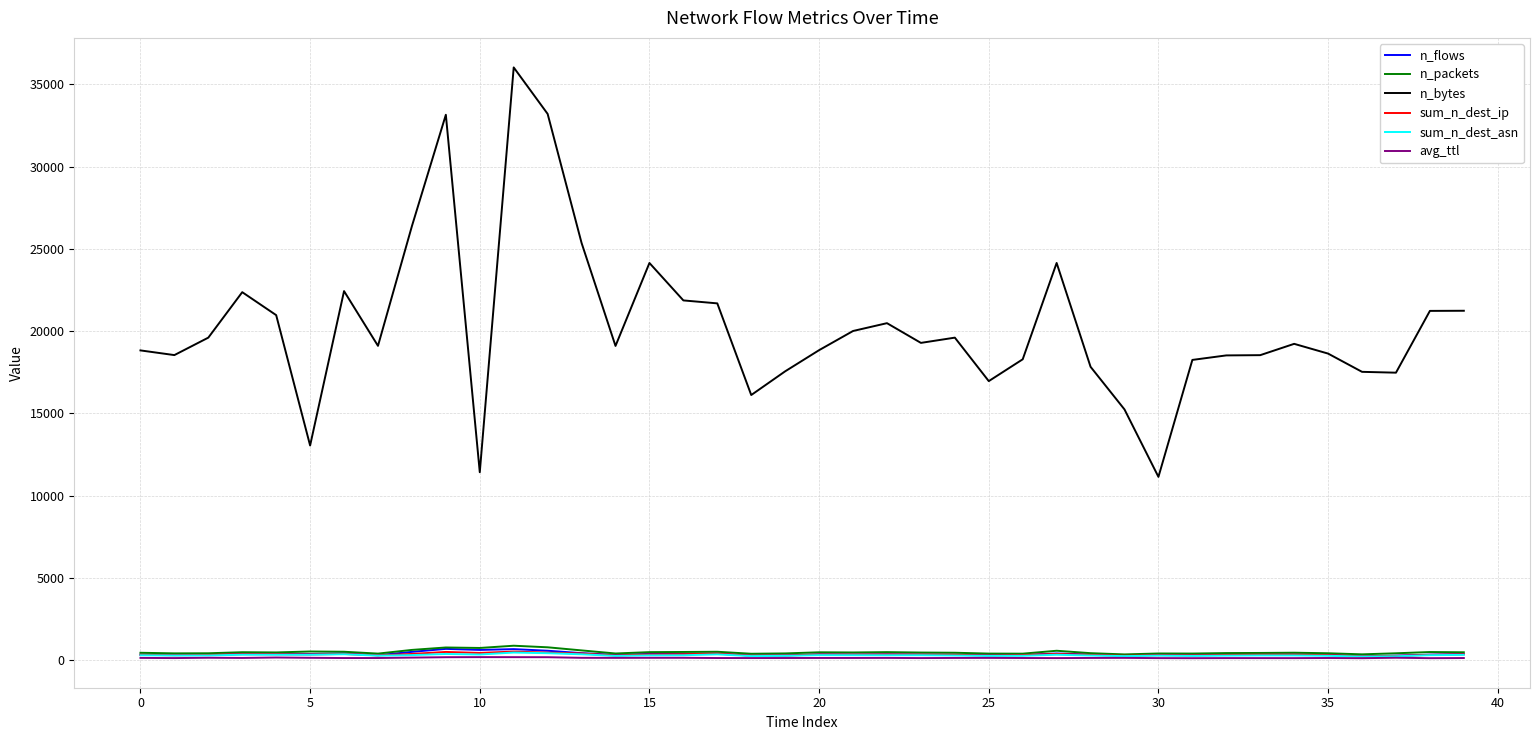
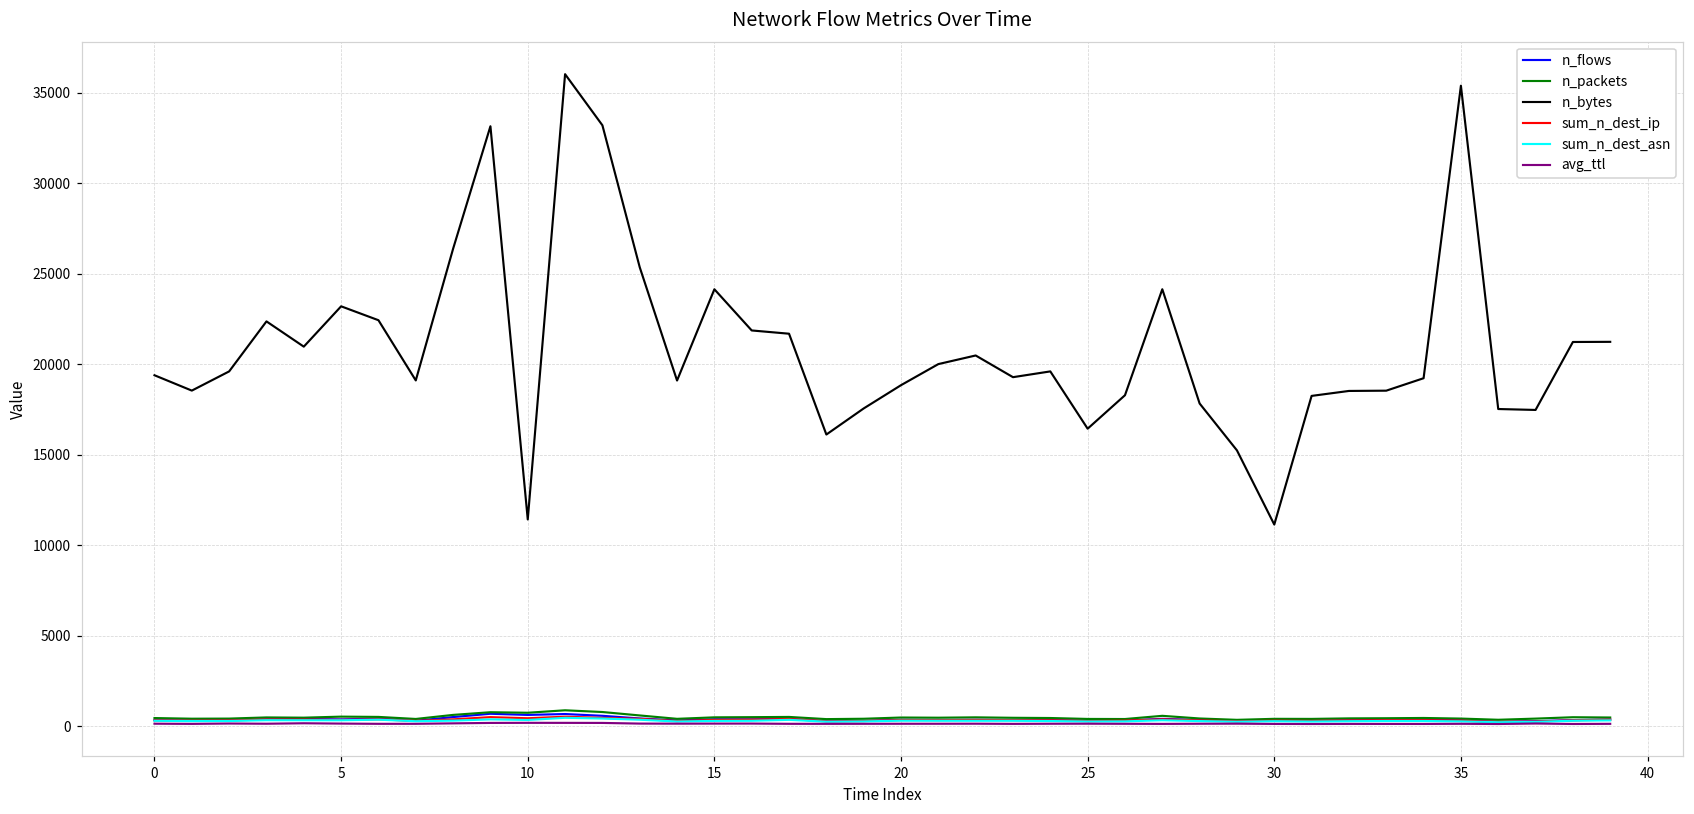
  {
    "n_bytes": {
-     "0": 18800,
-     "5": 13100,
+     "0": 19400,
+     "5": 23200,
      "10": 11400,
      "15": 24100,
      "20": 18800,
-     "25": 17000,
+     "25": 16400,
      "30": 11100,
-     "35": 18600
+     "35": 35400
    },
    "avg_ttl": {
      "0": 100,
      "5": 100,
      "10": 200,
      "20": 100
    }
  }
